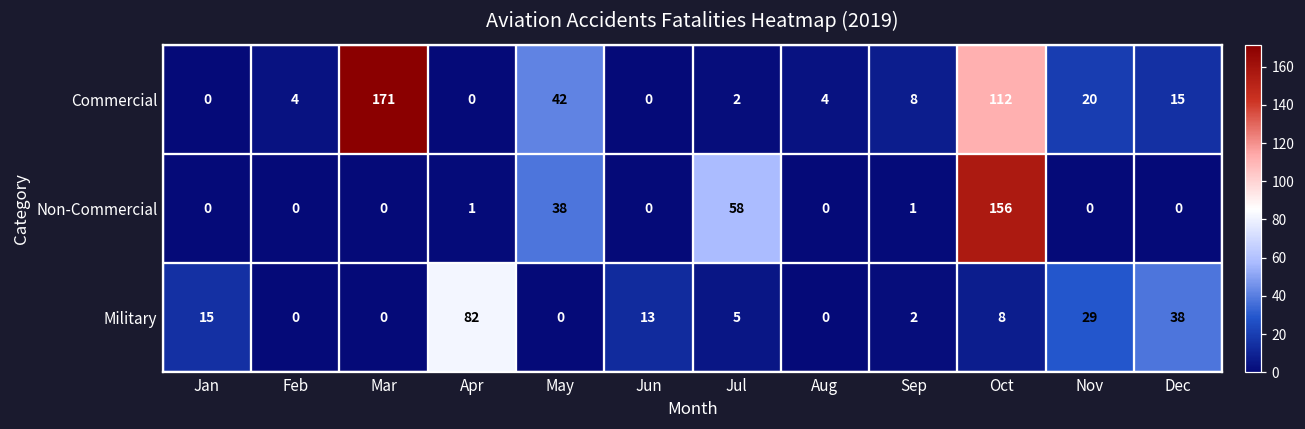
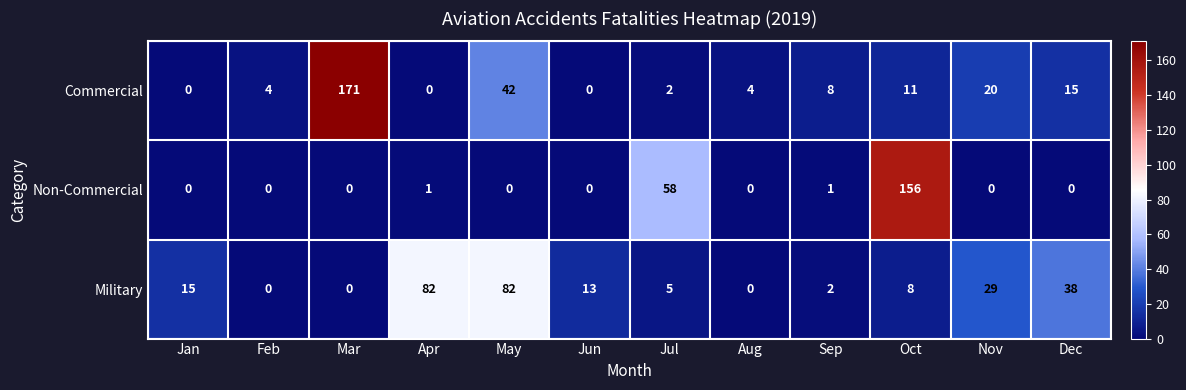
  {
    "Commercial": {
      "Jan": 0,
      "Feb": 4,
      "Mar": 171,
      "Apr": 0,
      "May": 42,
      "Jun": 0,
      "Jul": 2,
      "Aug": 4,
      "Sep": 8,
-     "Oct": 112,
+     "Oct": 11,
      "Nov": 20,
      "Dec": 15
    },
    "Non-Commercial": {
      "Jan": 0,
      "Feb": 0,
      "Mar": 0,
      "Apr": 1,
-     "May": 38,
+     "May": 0,
      "Jun": 0,
      "Jul": 58,
      "Aug": 0,
      "Sep": 1,
      "Oct": 156,
      "Nov": 0,
      "Dec": 0
    },
    "Military": {
      "Jan": 15,
      "Feb": 0,
      "Mar": 0,
      "Apr": 82,
-     "May": 0,
+     "May": 82,
      "Jun": 13,
      "Jul": 5,
      "Aug": 0,
      "Sep": 2,
      "Oct": 8,
      "Nov": 29,
      "Dec": 38
    }
  }
